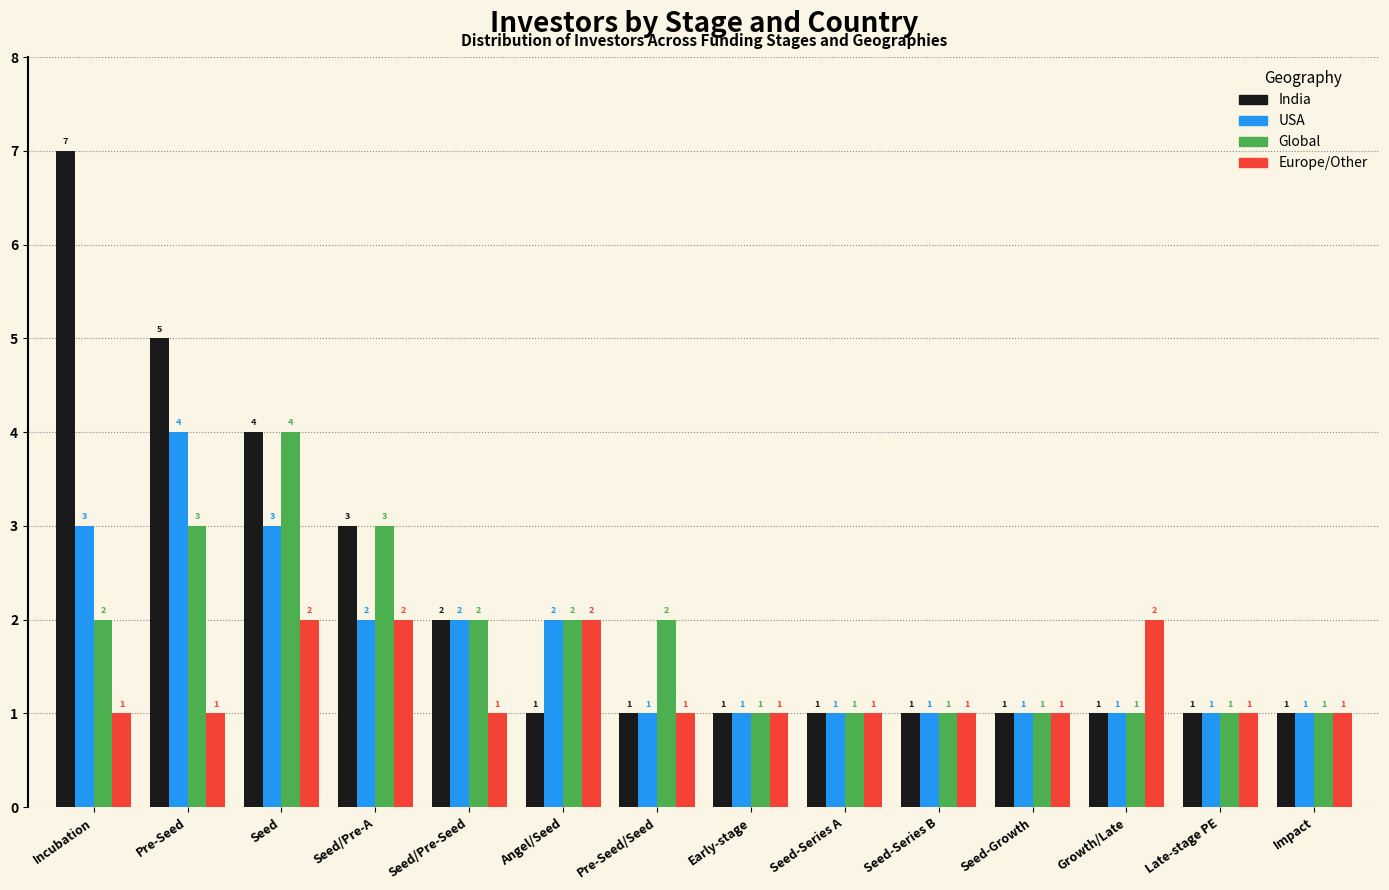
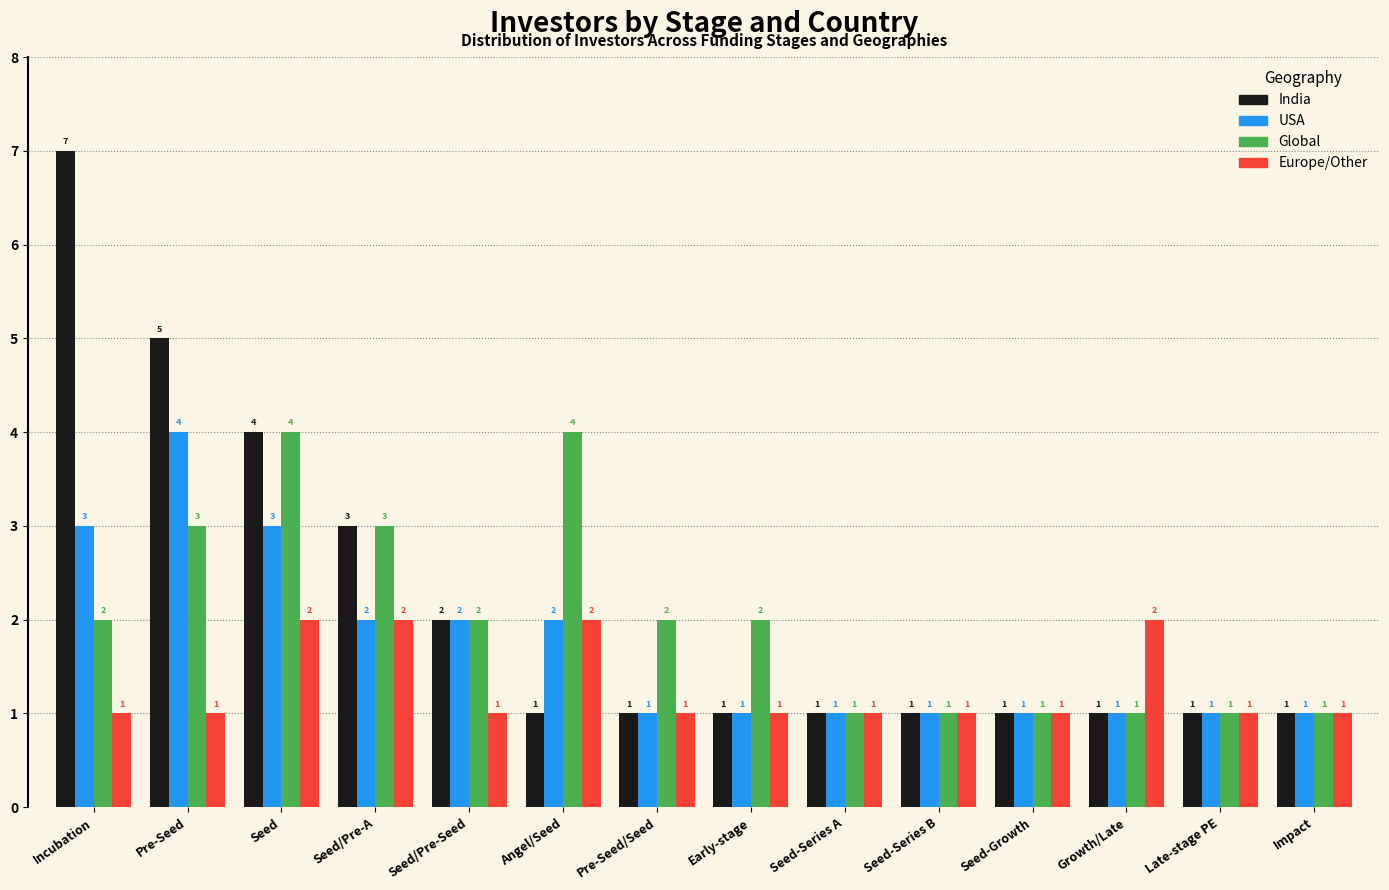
  {
    "India": {
      "Incubation": 7,
      "Pre-Seed": 5,
      "Seed": 4,
      "Seed/Pre-A": 3,
      "Seed/Pre-Seed": 2,
      "Angel/Seed": 1,
      "Pre-Seed/Seed": 1,
      "Early-stage": 1,
      "Seed-Series A": 1,
      "Seed-Series B": 1,
      "Seed-Growth": 1,
      "Growth/Late": 1,
      "Late-stage PE": 1,
      "Impact": 1
    },
    "USA": {
      "Incubation": 3,
      "Pre-Seed": 4,
      "Seed": 3,
      "Seed/Pre-A": 2,
      "Seed/Pre-Seed": 2,
      "Angel/Seed": 2,
      "Pre-Seed/Seed": 1,
      "Early-stage": 1,
      "Seed-Series A": 1,
      "Seed-Series B": 1,
      "Seed-Growth": 1,
      "Growth/Late": 1,
      "Late-stage PE": 1,
      "Impact": 1
    },
    "Global": {
      "Incubation": 2,
      "Pre-Seed": 3,
      "Seed": 4,
      "Seed/Pre-A": 3,
      "Seed/Pre-Seed": 2,
-     "Angel/Seed": 2,
+     "Angel/Seed": 4,
      "Pre-Seed/Seed": 2,
-     "Early-stage": 1,
+     "Early-stage": 2,
      "Seed-Series A": 1,
      "Seed-Series B": 1,
      "Seed-Growth": 1,
      "Growth/Late": 1,
      "Late-stage PE": 1,
      "Impact": 1
    },
    "Europe/Other": {
      "Incubation": 1,
      "Pre-Seed": 1,
      "Seed": 2,
      "Seed/Pre-A": 2,
      "Seed/Pre-Seed": 1,
      "Angel/Seed": 2,
      "Pre-Seed/Seed": 1,
      "Early-stage": 1,
      "Seed-Series A": 1,
      "Seed-Series B": 1,
      "Seed-Growth": 1,
      "Growth/Late": 2,
      "Late-stage PE": 1,
      "Impact": 1
    }
  }
